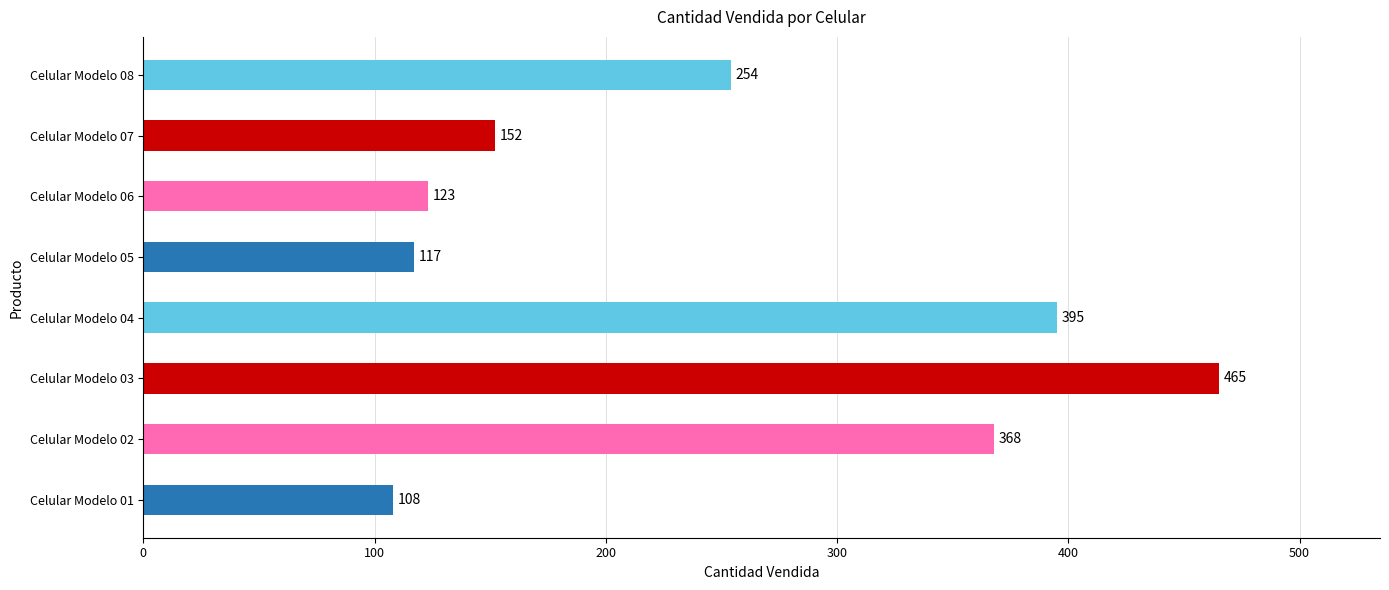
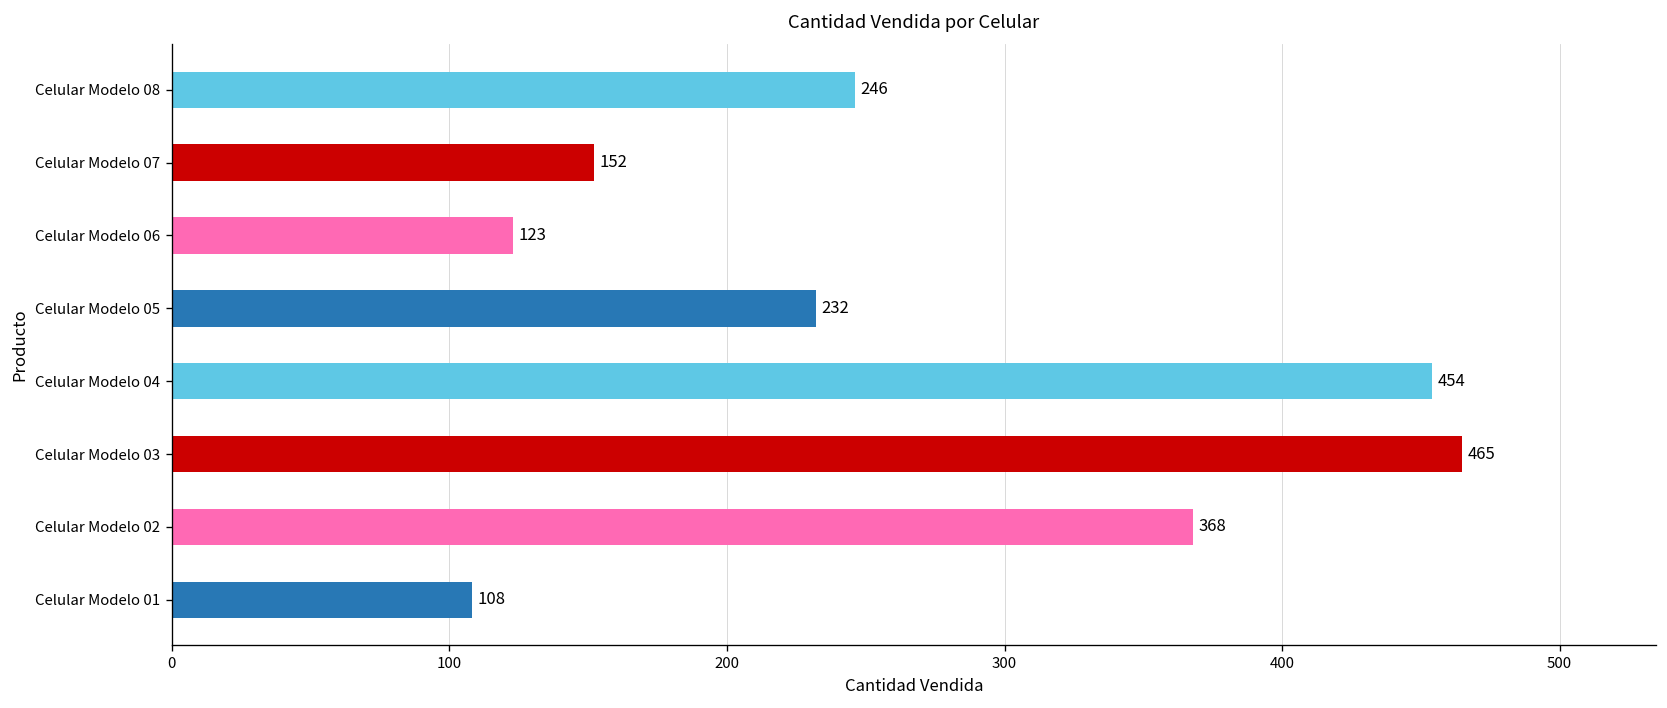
  {
-   "Celular Modelo 08": 254,
+   "Celular Modelo 08": 246,
    "Celular Modelo 07": 152,
    "Celular Modelo 06": 123,
-   "Celular Modelo 05": 117,
-   "Celular Modelo 04": 395,
+   "Celular Modelo 05": 232,
+   "Celular Modelo 04": 454,
    "Celular Modelo 03": 465,
    "Celular Modelo 02": 368,
    "Celular Modelo 01": 108
  }
